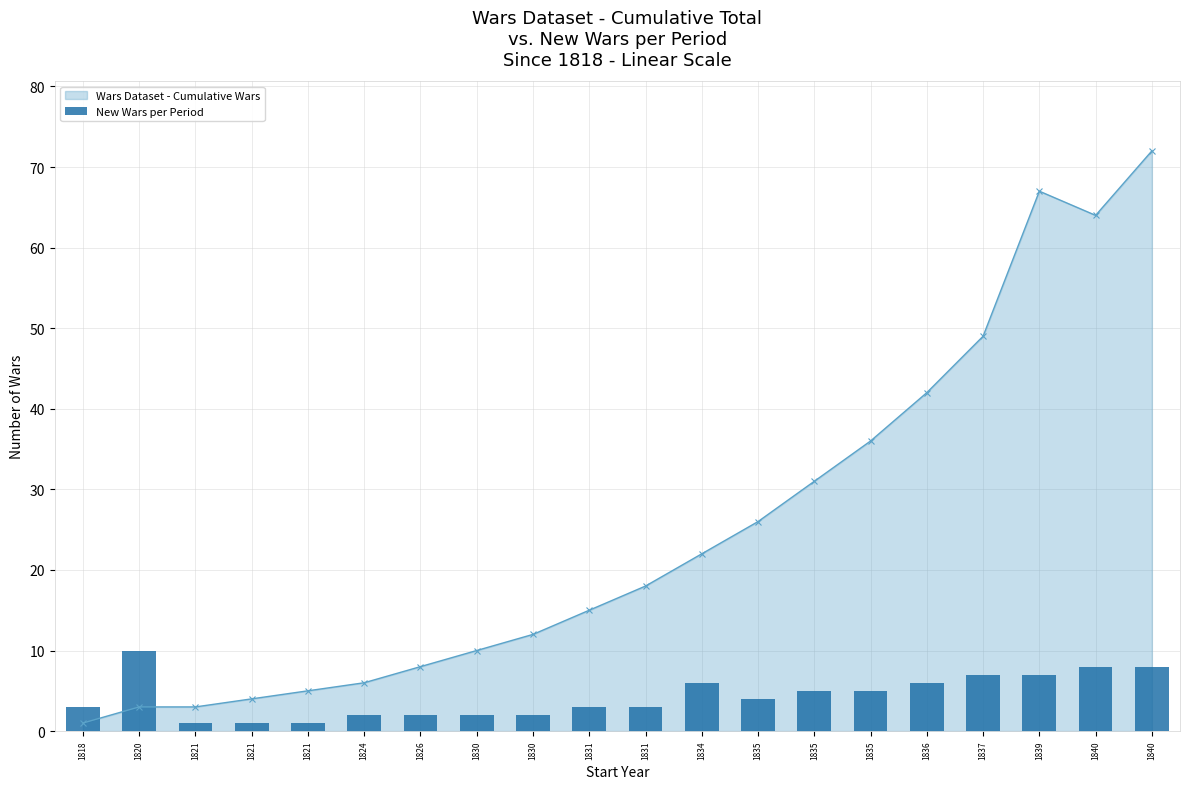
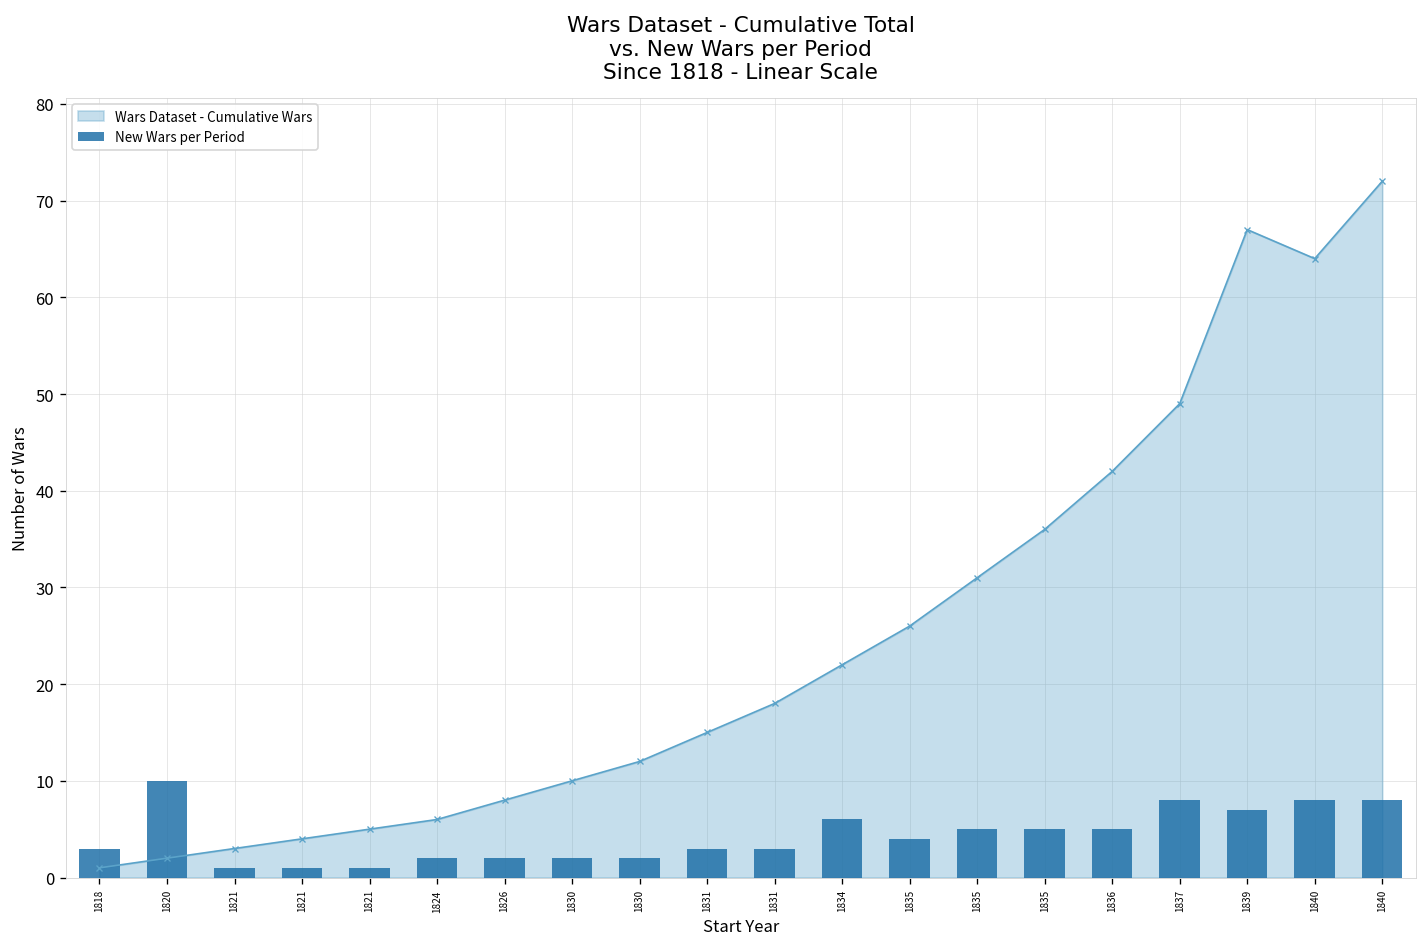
  {
    "Wars Dataset - Cumulative Wars": {
      "1818": 1,
-     "1820": 3,
+     "1820": 2,
      "1824": 6,
      "1826": 8,
      "1834": 22,
      "1836": 42,
      "1837": 49,
      "1839": 67
    },
    "New Wars per Period": {
      "1818": 3,
      "1820": 10,
      "1824": 2,
      "1826": 2,
      "1834": 6,
-     "1836": 6,
-     "1837": 7,
+     "1836": 5,
+     "1837": 8,
      "1839": 7
    }
  }
